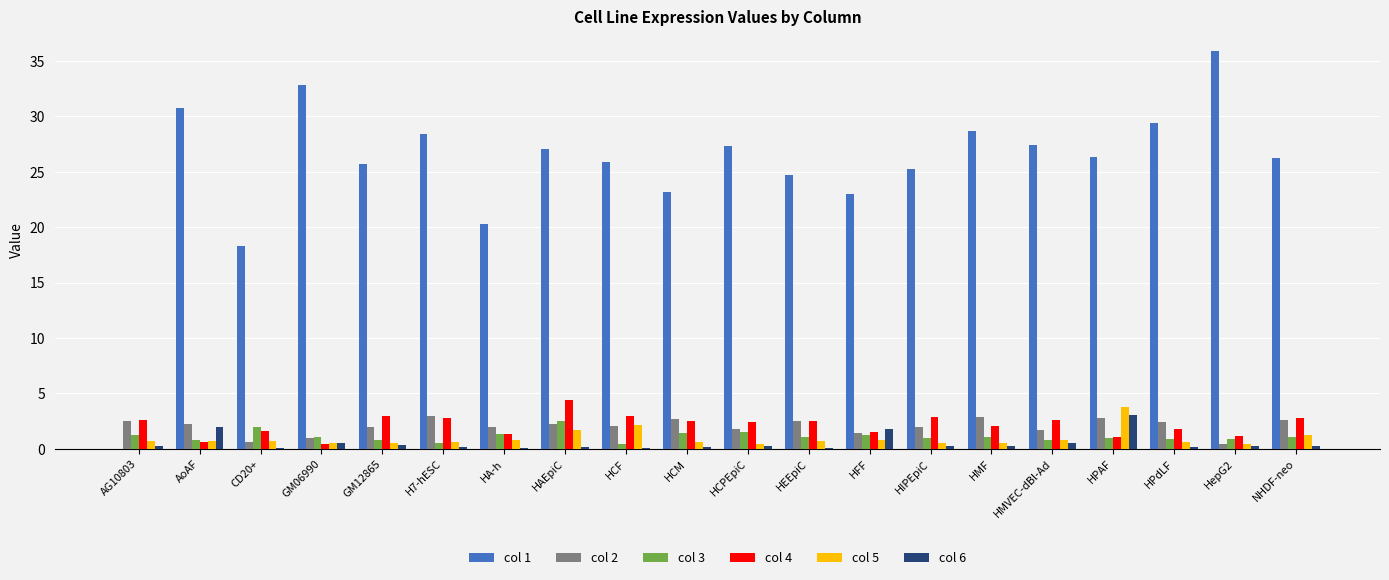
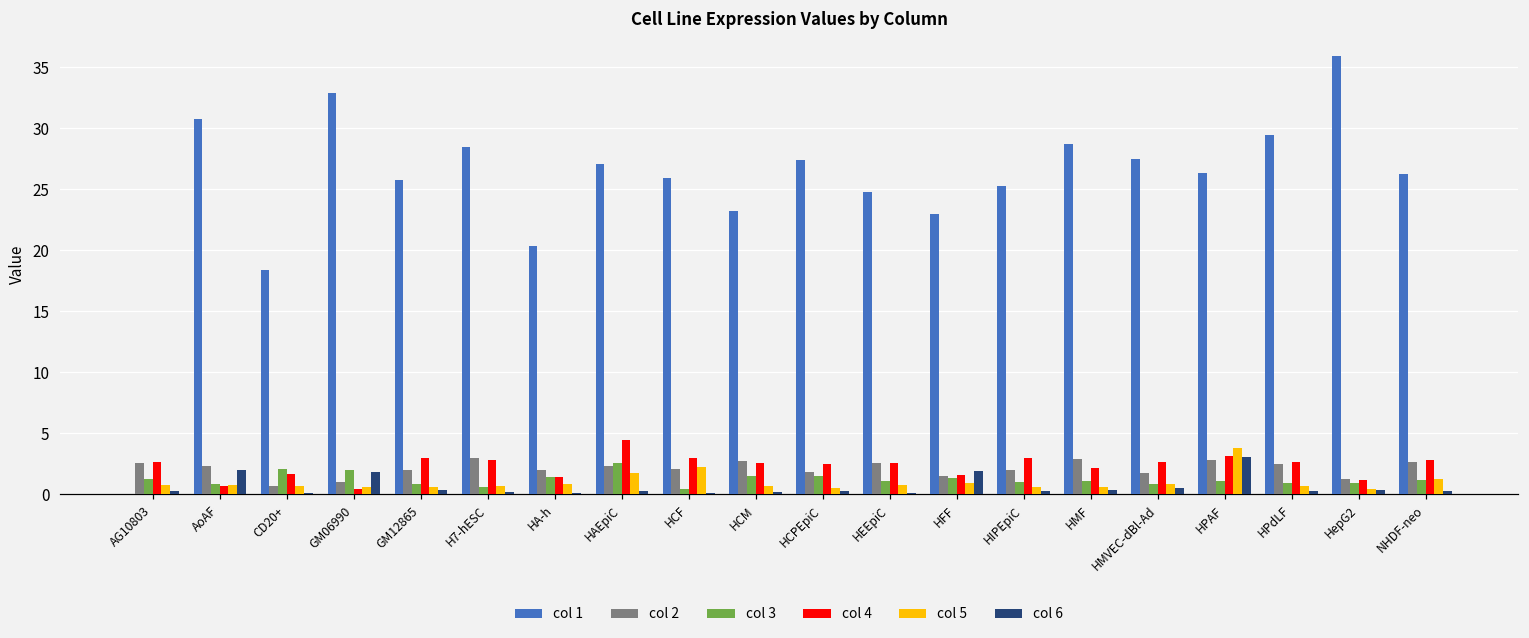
  {
    "col 1": {
      "AG10803": 0.0,
      "AoAF": 30.7,
      "CD20+": 18.3,
      "GM06990": 32.9,
      "GM12865": 25.7,
      "H7-hESC": 28.4,
      "HA-h": 20.3,
      "HAEpiC": 27.1,
      "HCF": 25.9,
      "HCM": 23.2,
      "HCPEpiC": 27.4,
      "HEEpiC": 24.8,
      "HFF": 23.0,
      "HIPEpiC": 25.2,
      "HMF": 28.7,
      "HMVEC-dBl-Ad": 27.4,
      "HPAF": 26.3,
      "HPdLF": 29.4,
      "HepG2": 35.9,
      "NHDF-neo": 26.2
    },
    "col 2": {
      "AG10803": 2.6,
      "AoAF": 2.2,
      "CD20+": 0.6,
      "GM06990": 1.0,
      "GM12865": 1.9,
      "H7-hESC": 2.9,
      "HA-h": 2.0,
      "HAEpiC": 2.3,
      "HCF": 2.1,
      "HCM": 2.7,
      "HCPEpiC": 1.8,
      "HEEpiC": 2.5,
      "HFF": 1.5,
      "HIPEpiC": 1.9,
      "HMF": 2.9,
      "HMVEC-dBl-Ad": 1.7,
      "HPAF": 2.8,
      "HPdLF": 2.5,
-     "HepG2": 0.4,
+     "HepG2": 1.2,
      "NHDF-neo": 2.6
    },
    "col 3": {
      "AG10803": 1.2,
      "AoAF": 0.8,
      "CD20+": 2.0,
-     "GM06990": 1.1,
+     "GM06990": 2.0,
      "GM12865": 0.8,
      "H7-hESC": 0.5,
      "HA-h": 1.3,
      "HAEpiC": 2.5,
      "HCF": 0.4,
      "HCM": 1.4,
      "HCPEpiC": 1.5,
      "HEEpiC": 1.0,
      "HFF": 1.3,
      "HIPEpiC": 1.0,
      "HMF": 1.0,
      "HMVEC-dBl-Ad": 0.8,
      "HPAF": 1.0,
      "HPdLF": 0.9,
      "HepG2": 0.9,
      "NHDF-neo": 1.1
    },
    "col 4": {
      "AG10803": 2.6,
      "AoAF": 0.6,
      "CD20+": 1.6,
      "GM06990": 0.4,
      "GM12865": 2.9,
      "H7-hESC": 2.8,
      "HA-h": 1.3,
      "HAEpiC": 4.4,
      "HCF": 2.9,
      "HCM": 2.5,
      "HCPEpiC": 2.4,
      "HEEpiC": 2.5,
      "HFF": 1.5,
      "HIPEpiC": 2.9,
      "HMF": 2.1,
      "HMVEC-dBl-Ad": 2.6,
-     "HPAF": 1.1,
-     "HPdLF": 1.8,
+     "HPAF": 3.1,
+     "HPdLF": 2.6,
      "HepG2": 1.2,
      "NHDF-neo": 2.8
    },
    "col 5": {
      "AG10803": 0.7,
      "AoAF": 0.7,
      "CD20+": 0.7,
      "GM06990": 0.6,
      "GM12865": 0.6,
      "H7-hESC": 0.7,
      "HA-h": 0.8,
      "HAEpiC": 1.7,
      "HCF": 2.2,
      "HCM": 0.6,
      "HCPEpiC": 0.5,
      "HEEpiC": 0.7,
      "HFF": 0.8,
      "HIPEpiC": 0.6,
      "HMF": 0.5,
      "HMVEC-dBl-Ad": 0.8,
      "HPAF": 3.8,
      "HPdLF": 0.6,
      "HepG2": 0.4,
      "NHDF-neo": 1.2
    },
    "col 6": {
      "AG10803": 0.2,
      "AoAF": 2.0,
-     "GM06990": 0.6,
+     "GM06990": 1.8,
      "GM12865": 0.3,
      "HCPEpiC": 0.2,
      "HFF": 1.8,
      "HIPEpiC": 0.2,
      "HMF": 0.3,
      "HMVEC-dBl-Ad": 0.5,
      "HPAF": 3.0,
      "HepG2": 0.3,
      "NHDF-neo": 0.2
    }
  }
